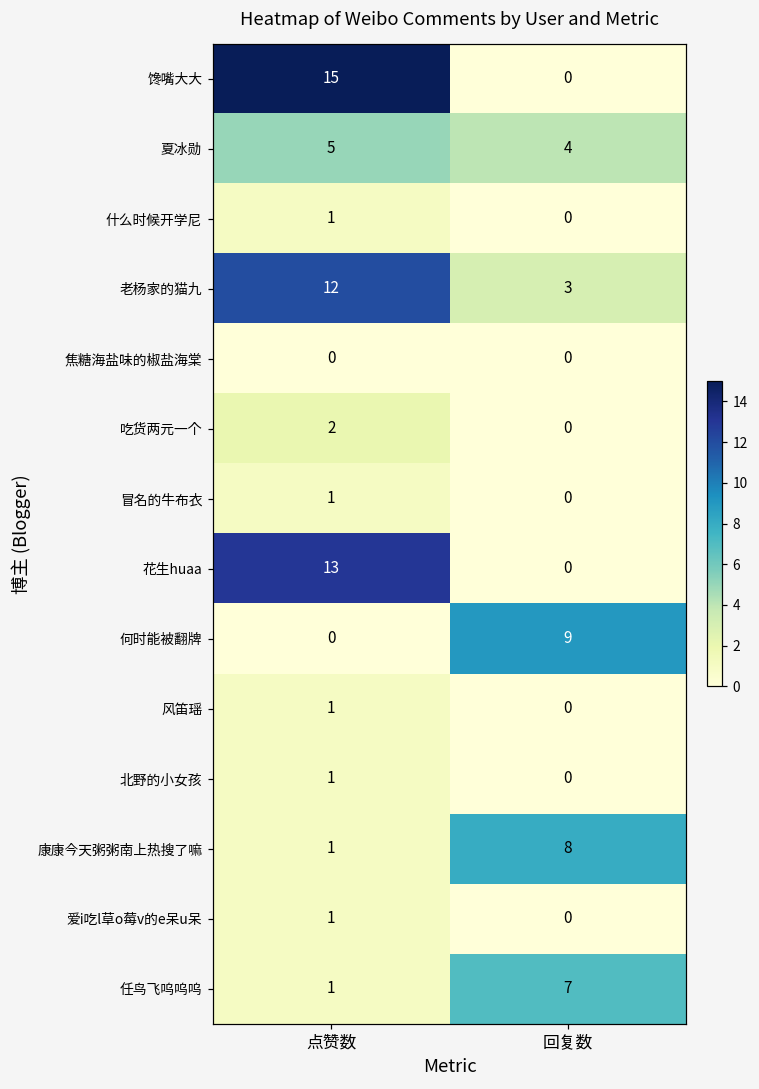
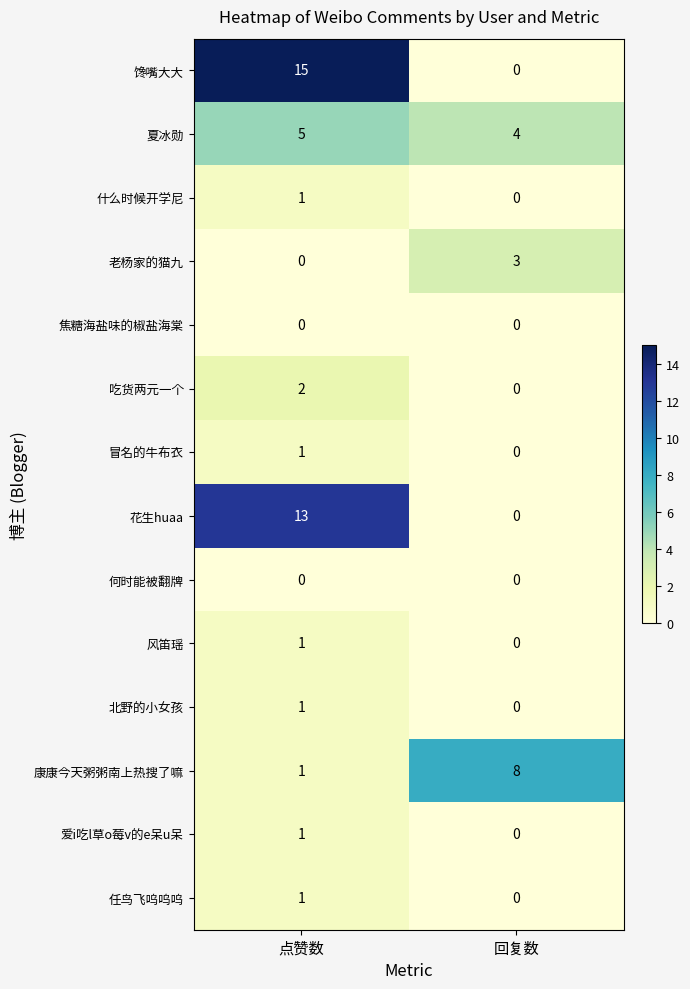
  {
    "馋嘴大大": {
      "点赞数": 15,
      "回复数": 0
    },
    "夏冰勋": {
      "点赞数": 5,
      "回复数": 4
    },
    "什么时候开学尼": {
      "点赞数": 1,
      "回复数": 0
    },
    "老杨家的猫九": {
-     "点赞数": 12,
+     "点赞数": 0,
      "回复数": 3
    },
    "焦糖海盐味的椒盐海棠": {
      "点赞数": 0,
      "回复数": 0
    },
    "吃货两元一个": {
      "点赞数": 2,
      "回复数": 0
    },
    "冒名的牛布衣": {
      "点赞数": 1,
      "回复数": 0
    },
    "花生huaa": {
      "点赞数": 13,
      "回复数": 0
    },
    "何时能被翻牌": {
      "点赞数": 0,
-     "回复数": 9
+     "回复数": 0
    },
    "风笛瑶": {
      "点赞数": 1,
      "回复数": 0
    },
    "北野的小女孩": {
      "点赞数": 1,
      "回复数": 0
    },
    "康康今天粥粥南上热搜了嘛": {
      "点赞数": 1,
      "回复数": 8
    },
    "爱i吃l草o莓v的e呆u呆": {
      "点赞数": 1,
      "回复数": 0
    },
    "任鸟飞呜呜呜": {
      "点赞数": 1,
-     "回复数": 7
+     "回复数": 0
    }
  }
